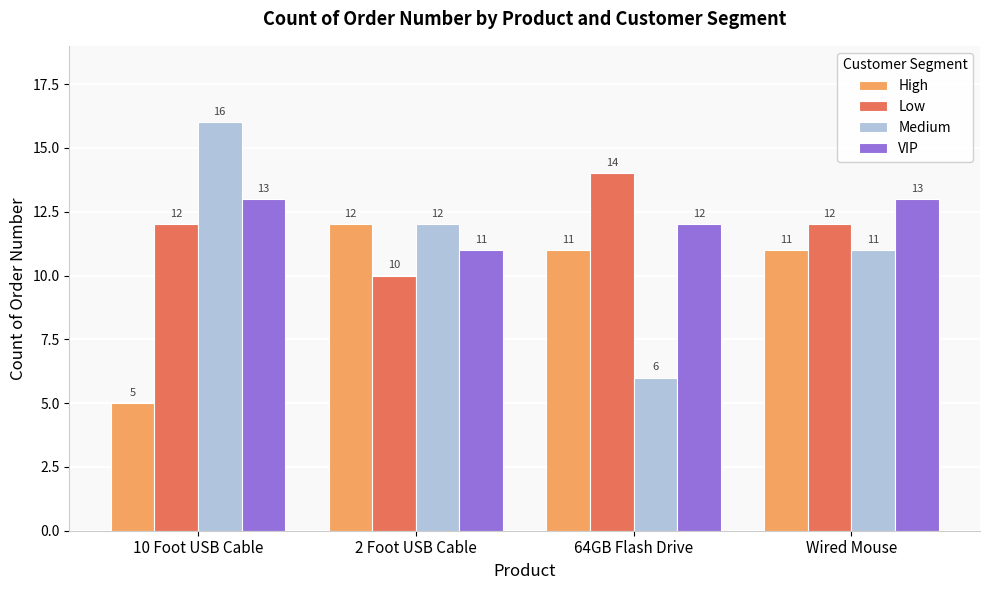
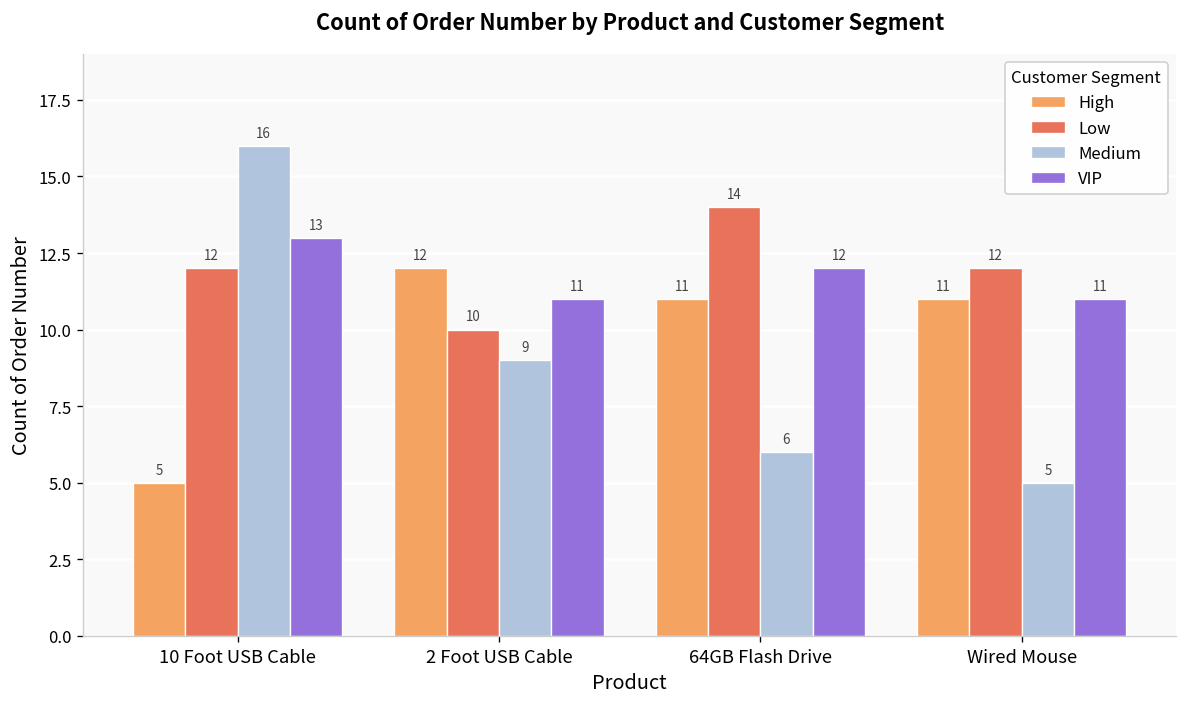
  {
    "Medium": {
      "10 Foot USB Cable": 16,
-     "2 Foot USB Cable": 12,
+     "2 Foot USB Cable": 9,
      "64GB Flash Drive": 6,
-     "Wired Mouse": 11
+     "Wired Mouse": 5
    },
    "VIP": {
      "10 Foot USB Cable": 13,
      "2 Foot USB Cable": 11,
      "64GB Flash Drive": 12,
-     "Wired Mouse": 13
+     "Wired Mouse": 11
    }
  }
